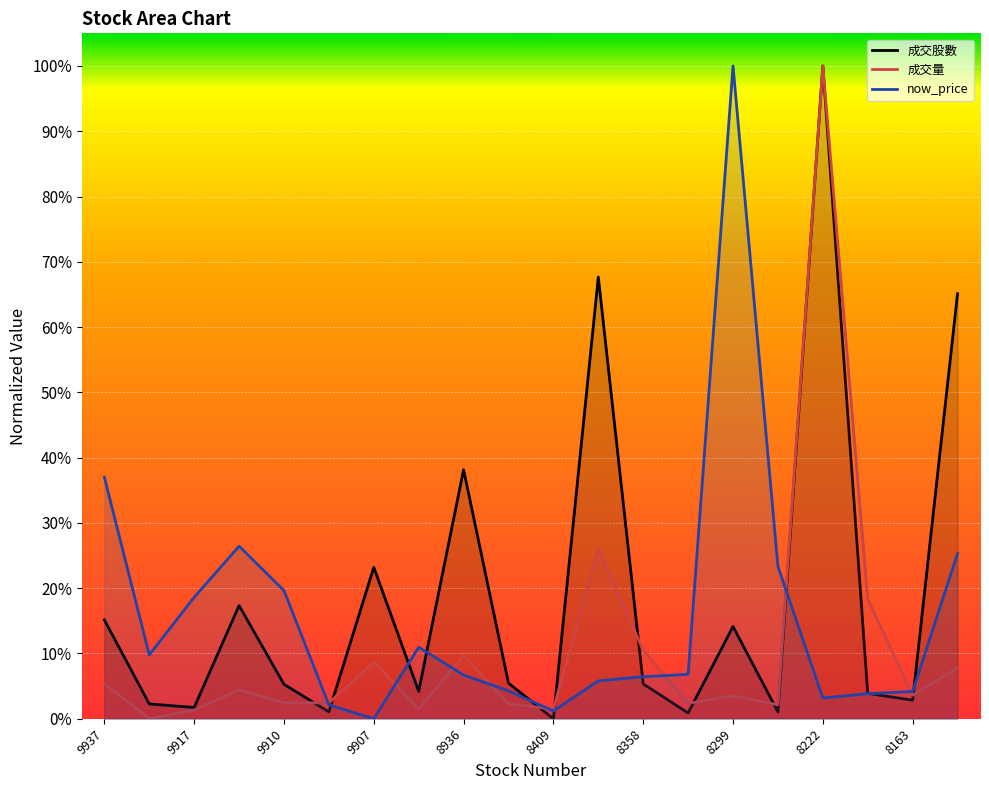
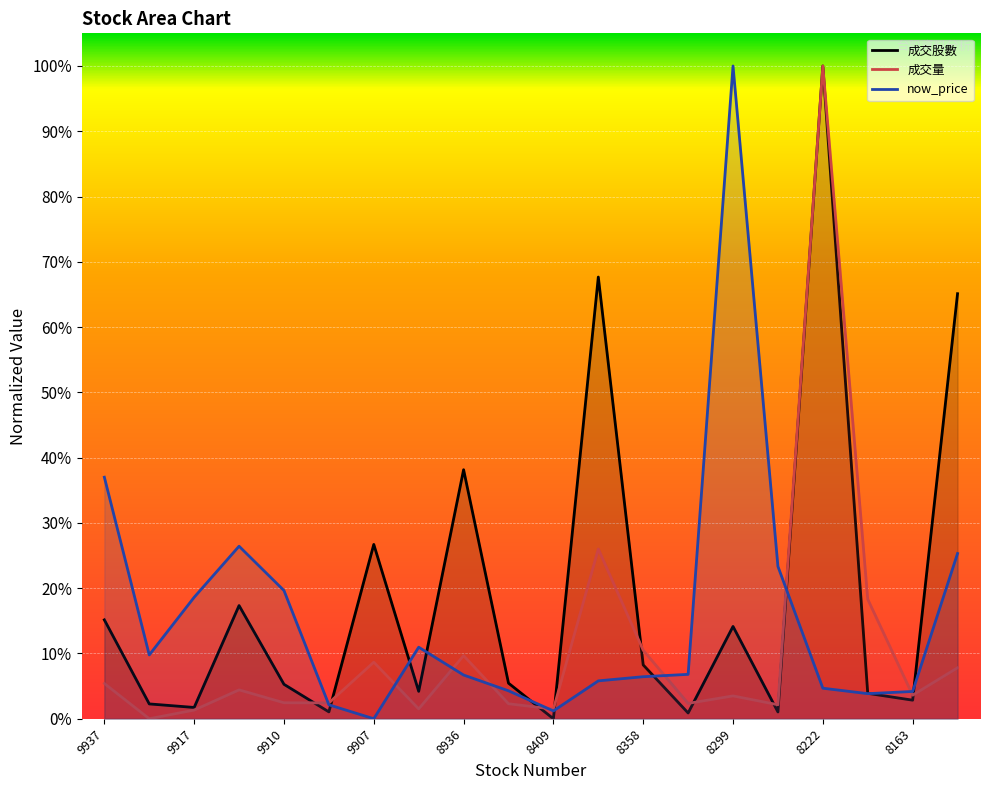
  {
    "成交股數": {
      "9937": "15%",
      "9917": "2%",
      "9910": "5%",
-     "9907": "23%",
+     "9907": "27%",
      "8936": "38%",
      "8409": "0%",
-     "8358": "5%",
+     "8358": "8%",
      "8299": "14%",
      "8163": "3%"
    },
    "成交量": {
      "9937": "5%",
      "9917": "1%",
      "9910": "2%",
      "9907": "9%",
      "8936": "10%",
      "8358": "10%",
      "8299": "3%",
      "8163": "4%"
    },
    "now_price": {
      "9937": "37%",
      "9917": "19%",
      "9910": "20%",
      "9907": "0%",
      "8936": "7%",
      "8358": "6%",
      "8299": "100%",
-     "8222": "3%",
+     "8222": "5%",
      "8163": "4%"
    }
  }
